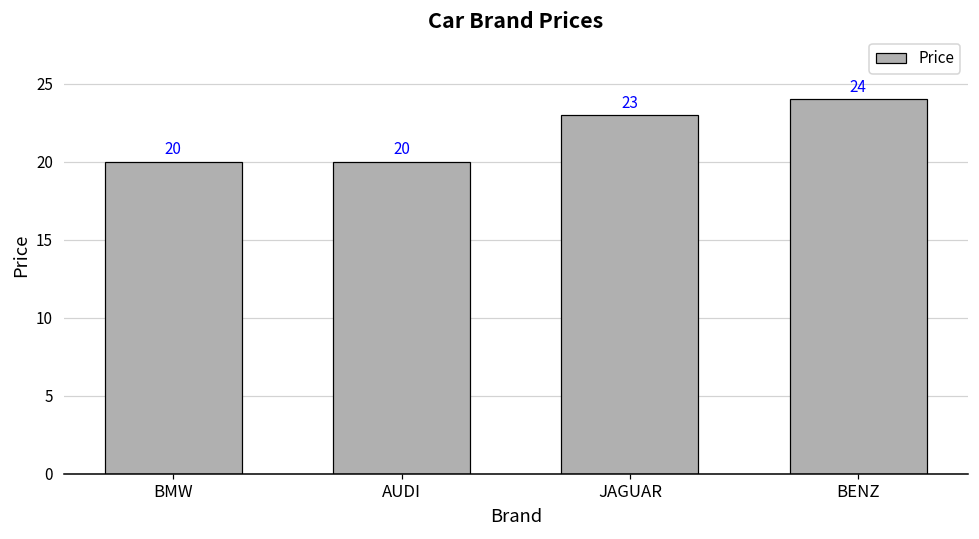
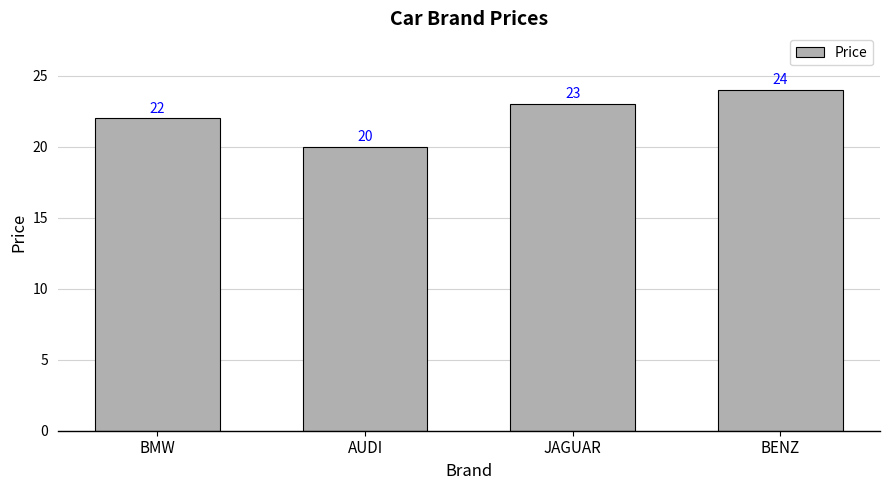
  {
-   "BMW": 20,
+   "BMW": 22,
    "AUDI": 20,
    "JAGUAR": 23,
    "BENZ": 24
  }
